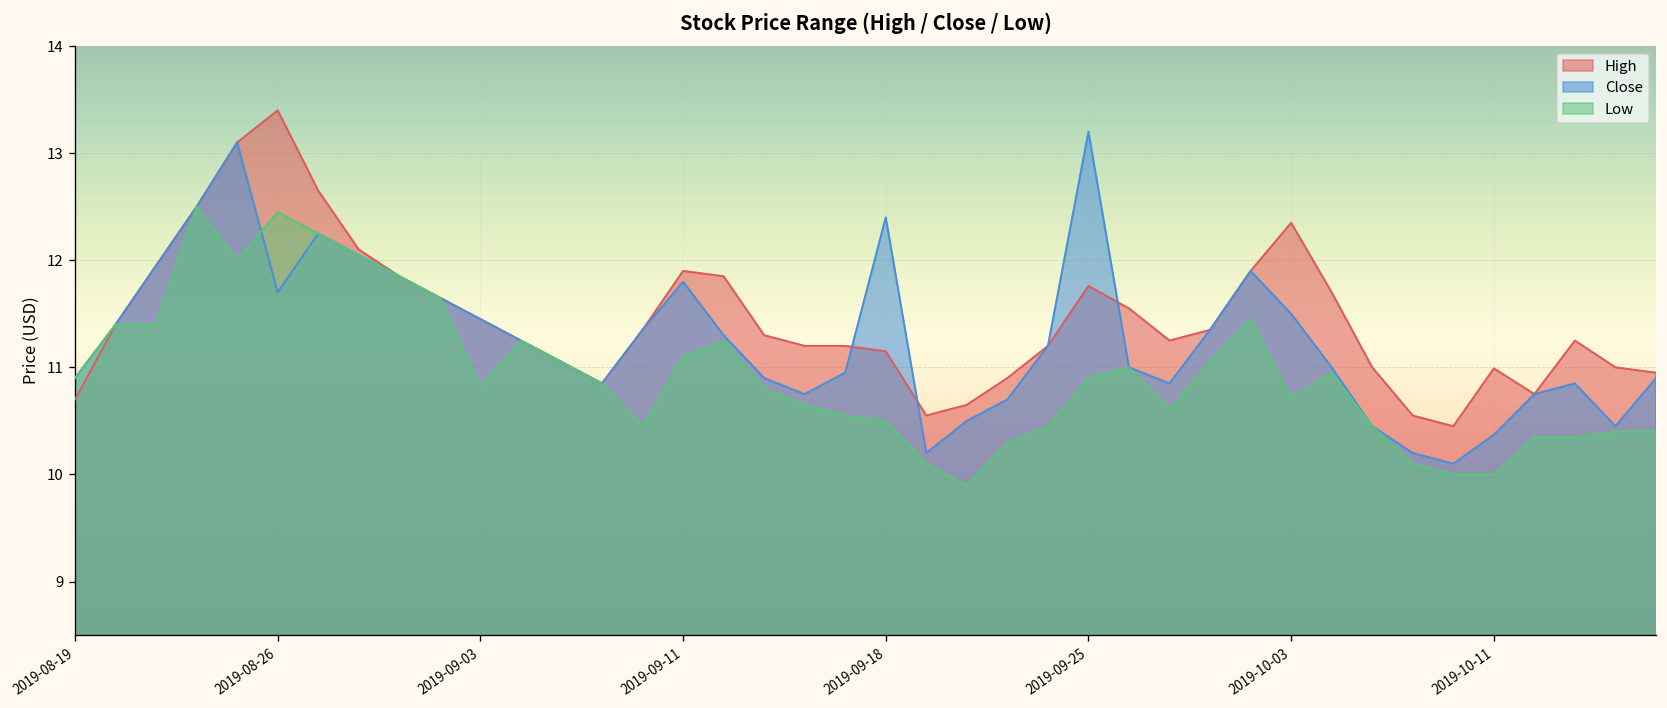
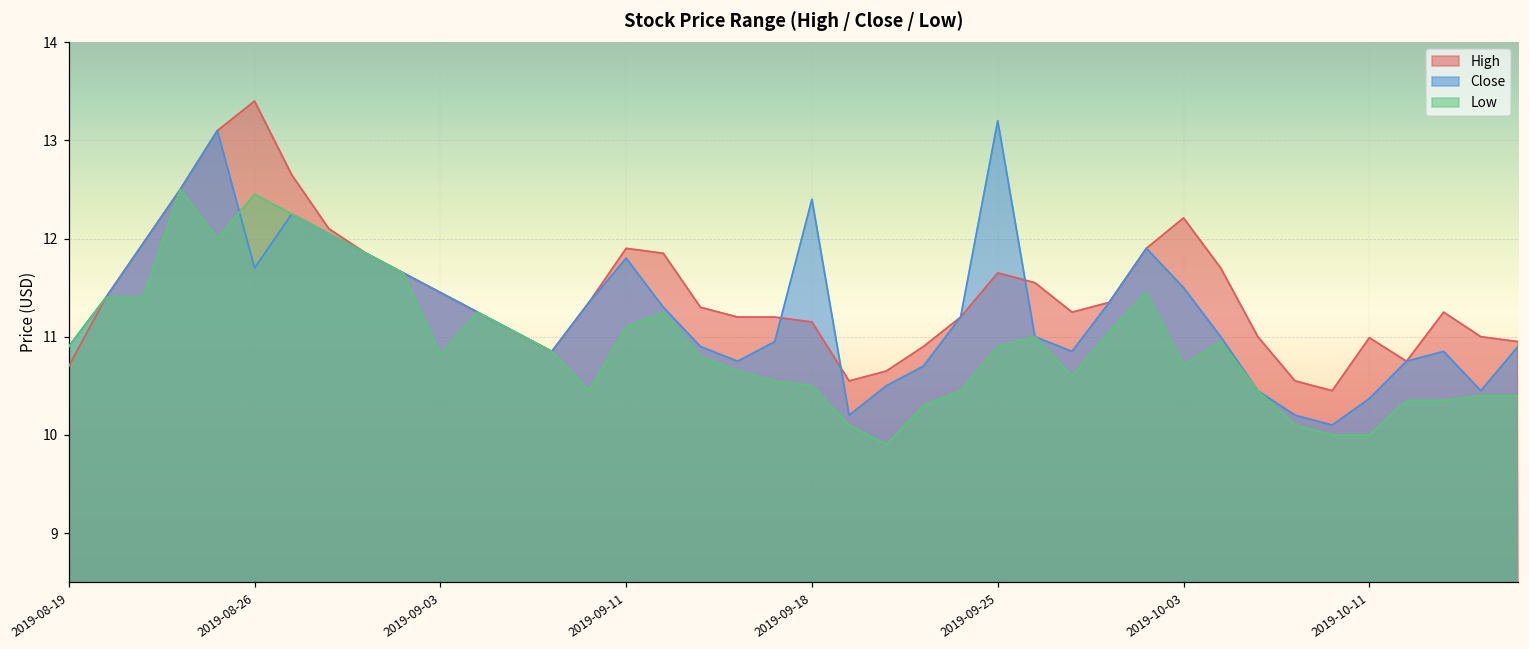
  {
    "High": {
      "2019-08-19": 10.7,
      "2019-08-26": 13.4,
      "2019-09-11": 11.9,
      "2019-09-18": 11.2,
-     "2019-09-25": 11.8,
-     "2019-10-03": 12.4,
+     "2019-09-25": 11.7,
+     "2019-10-03": 12.2,
      "2019-10-11": 11.0
    },
    "Close": {
      "2019-08-26": 11.7,
      "2019-09-11": 11.8,
      "2019-09-18": 12.4,
      "2019-09-25": 13.2,
      "2019-10-03": 11.5,
      "2019-10-11": 10.4
    },
    "Low": {
      "2019-08-26": 12.5,
      "2019-09-03": 10.8,
      "2019-09-11": 11.1,
      "2019-09-18": 10.5,
      "2019-09-25": 10.9,
      "2019-10-03": 10.7,
      "2019-10-11": 10.0
    }
  }
